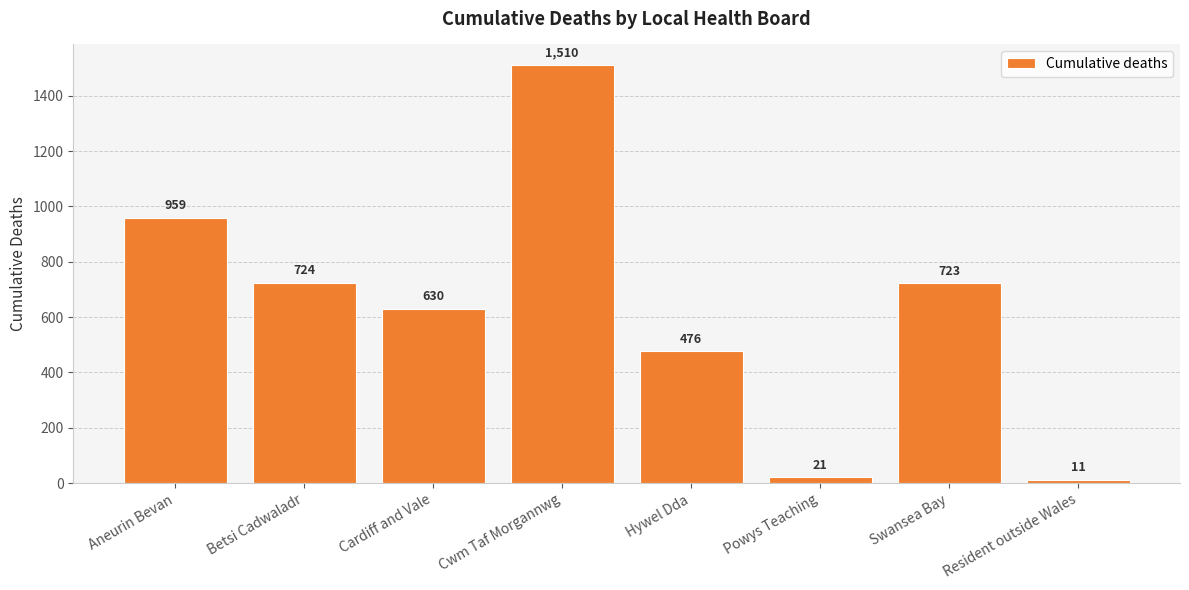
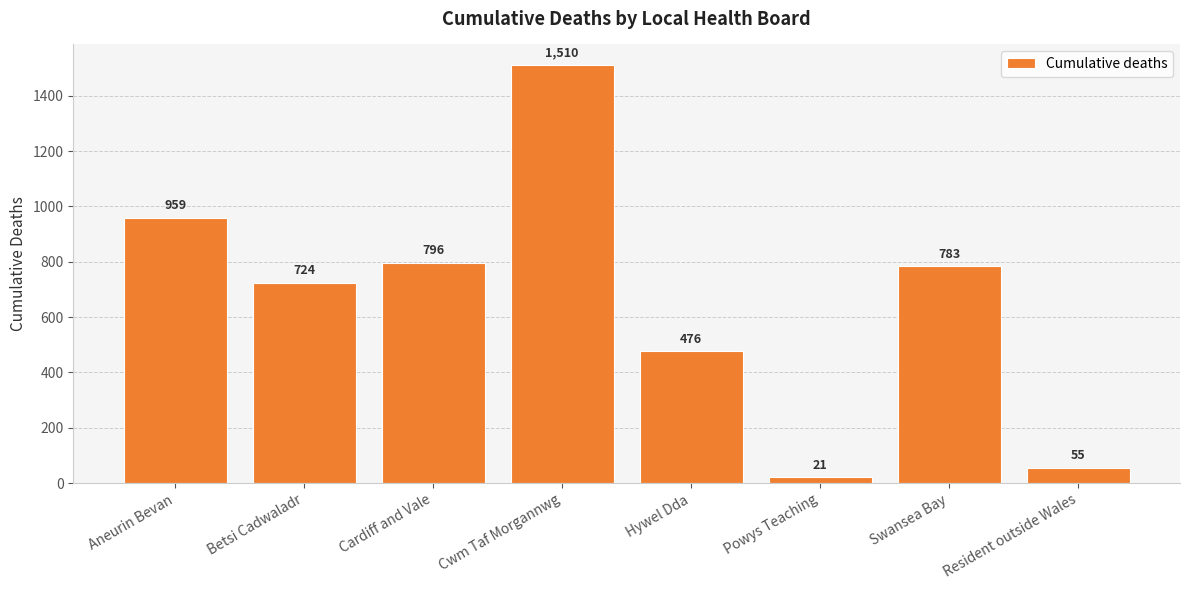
  {
    "Aneurin Bevan": "959",
    "Betsi Cadwaladr": "724",
-   "Cardiff and Vale": "630",
+   "Cardiff and Vale": "796",
    "Cwm Taf Morgannwg": "1,510",
    "Hywel Dda": "476",
    "Powys Teaching": "21",
-   "Swansea Bay": "723",
-   "Resident outside Wales": "11"
+   "Swansea Bay": "783",
+   "Resident outside Wales": "55"
  }
